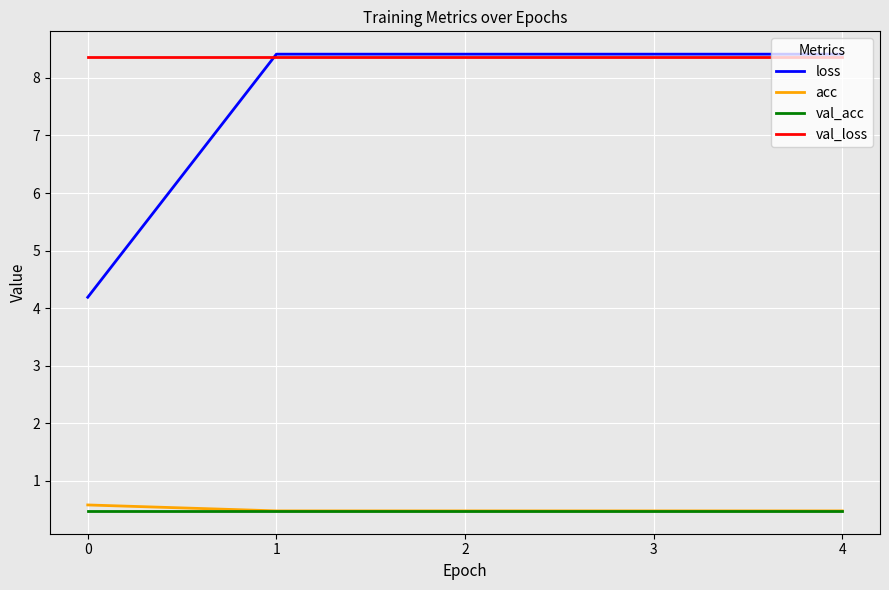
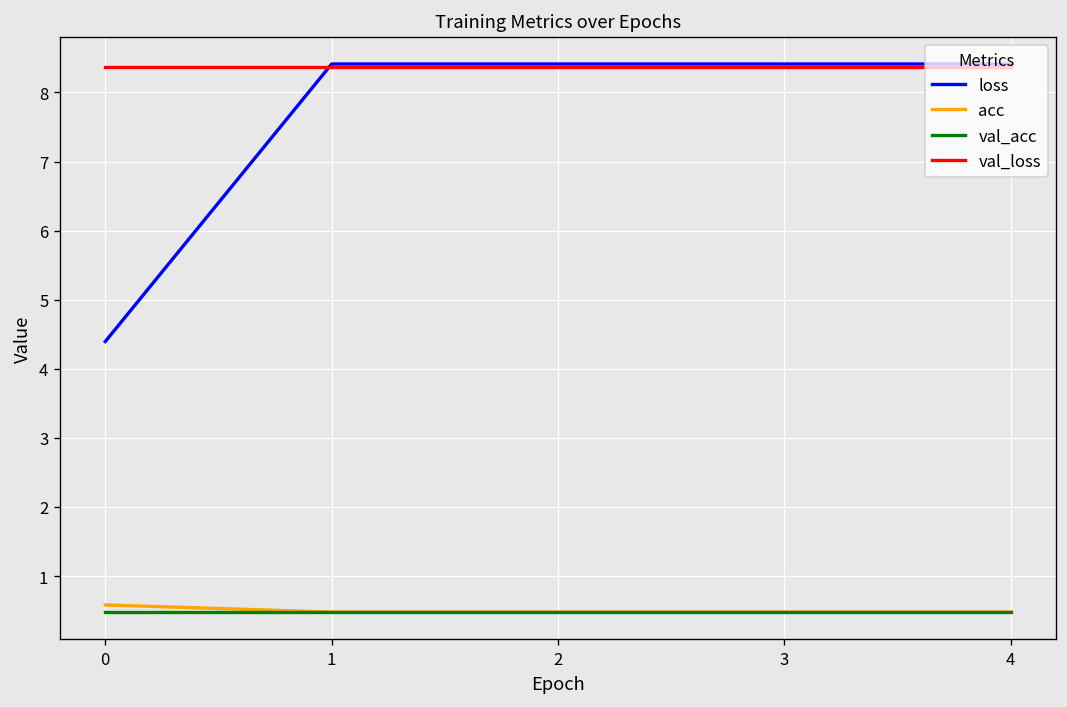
  {
    "loss": {
-     "0": 4.2,
+     "0": 4.4,
      "1": 8.4,
      "2": 8.4,
      "3": 8.4
    },
    "acc": {
      "0": 0.6
    },
    "val_acc": {
      "0": 0.5
    },
    "val_loss": {
      "0": 8.4,
      "1": 8.4,
      "2": 8.4,
      "3": 8.4
    }
  }
